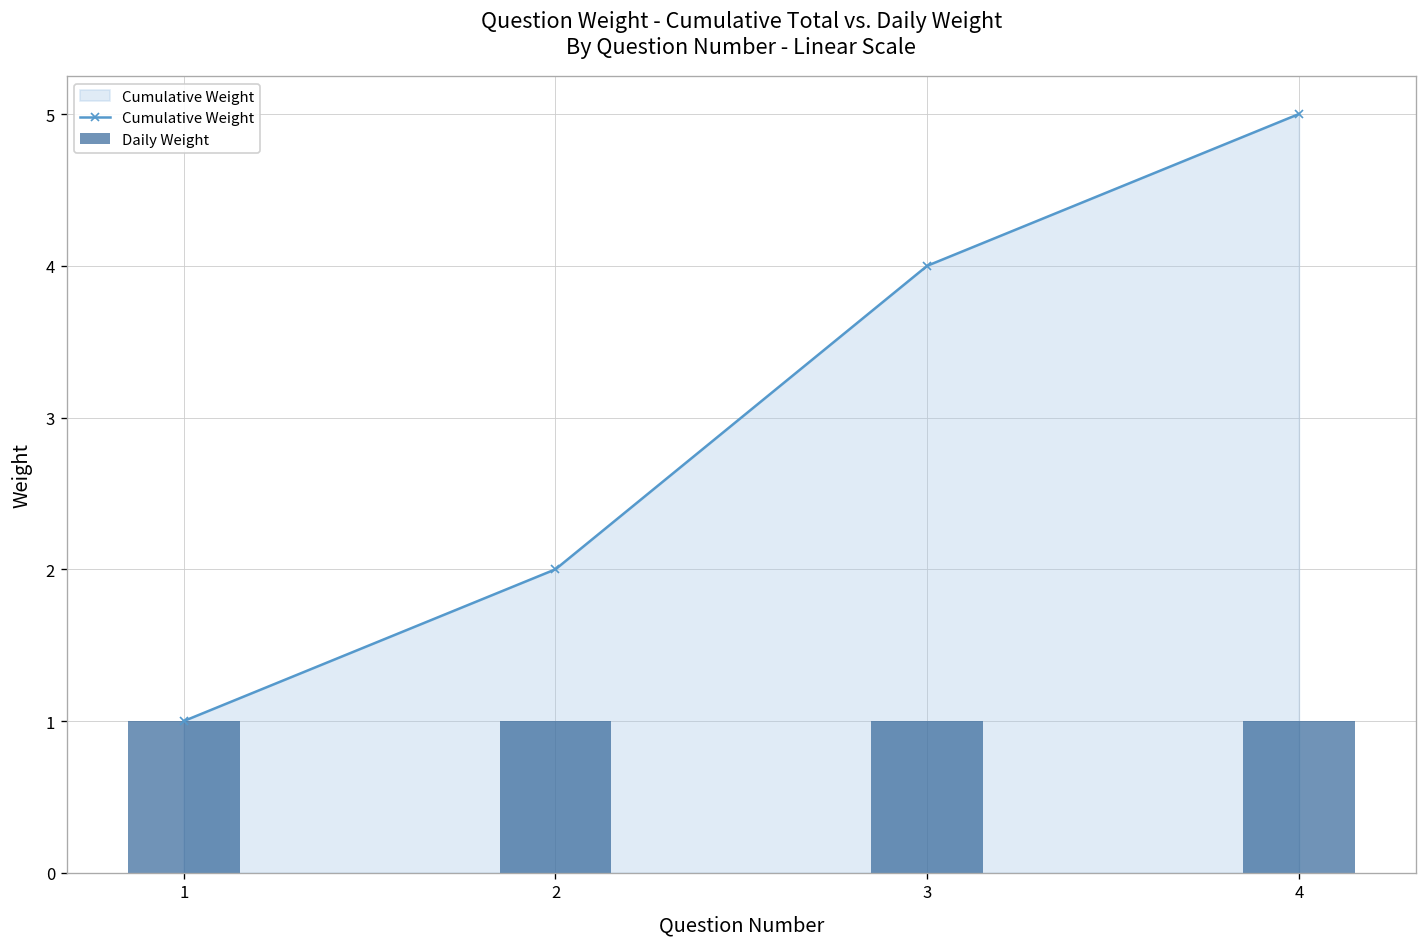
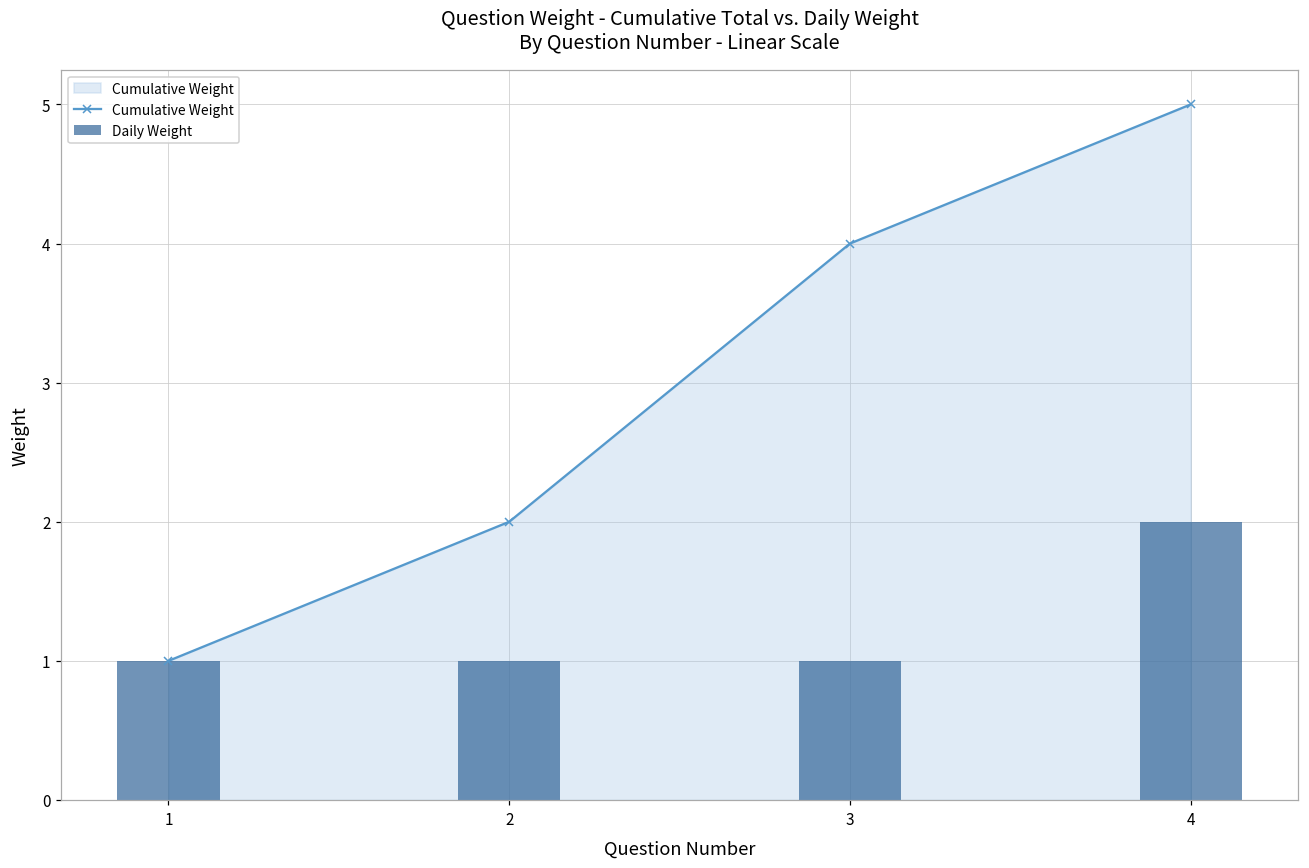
  {
    "Daily Weight": {
      "1": 1,
      "2": 1,
      "3": 1,
-     "4": 1
+     "4": 2
    }
  }
